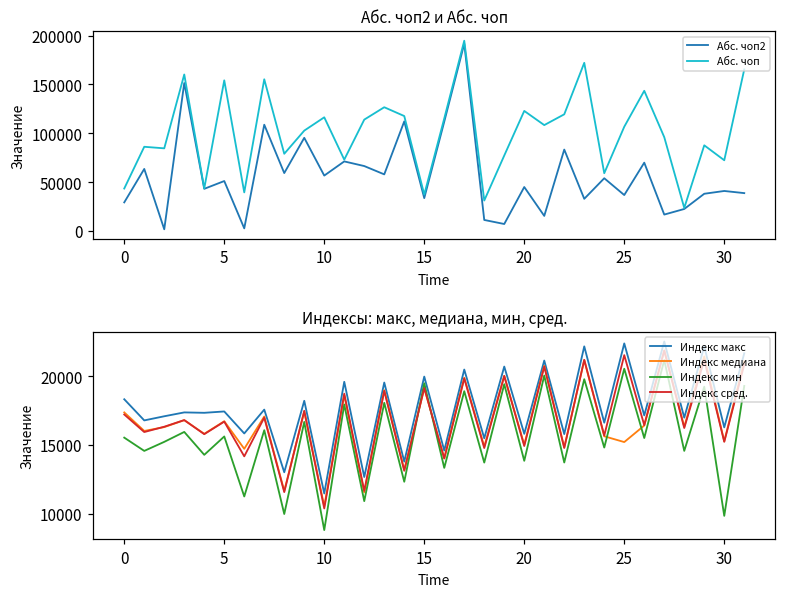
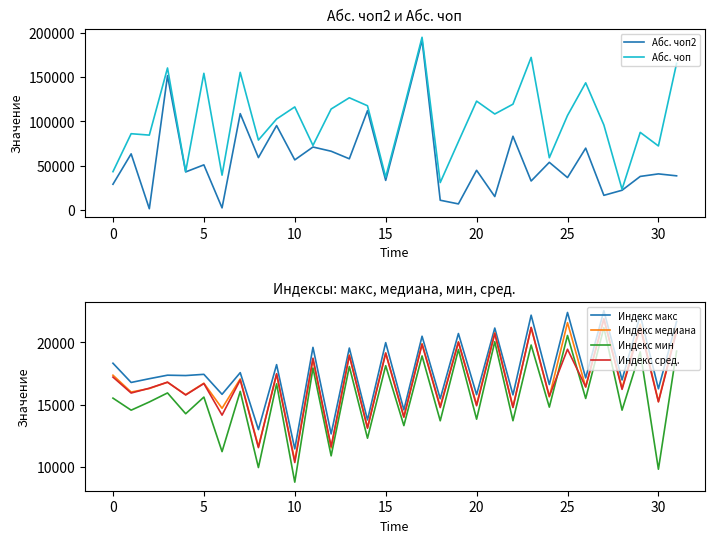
  {
    "Абс. чоп2 и Абс. чоп": {
      "Абс. чоп2": {
        "0": 30000,
        "5": 50000,
        "10": 60000,
        "15": 30000,
        "20": 50000,
        "25": 40000,
        "30": 40000
      },
      "Абс. чоп": {
        "0": 40000,
        "5": 150000,
        "10": 120000,
        "15": 40000,
        "20": 120000,
        "25": 110000,
        "30": 70000
      }
    },
    "Индексы: макс, медиана, мин, сред.": {
      "Индекс макс": {
        "0": 18300,
        "5": 17400,
        "10": 11500,
        "15": 20000,
        "20": 15800,
        "25": 22400,
        "30": 16300
      },
      "Индекс медиана": {
-       "25": 15200
+       "25": 21600
      },
      "Индекс мин": {
        "0": 15500,
        "5": 15600,
        "10": 8800,
-       "15": 19500,
+       "15": 18100,
        "20": 13800,
        "25": 20600,
        "30": 9800
      },
      "Индекс сред.": {
-       "25": 21600
+       "25": 19500
      }
    }
  }
